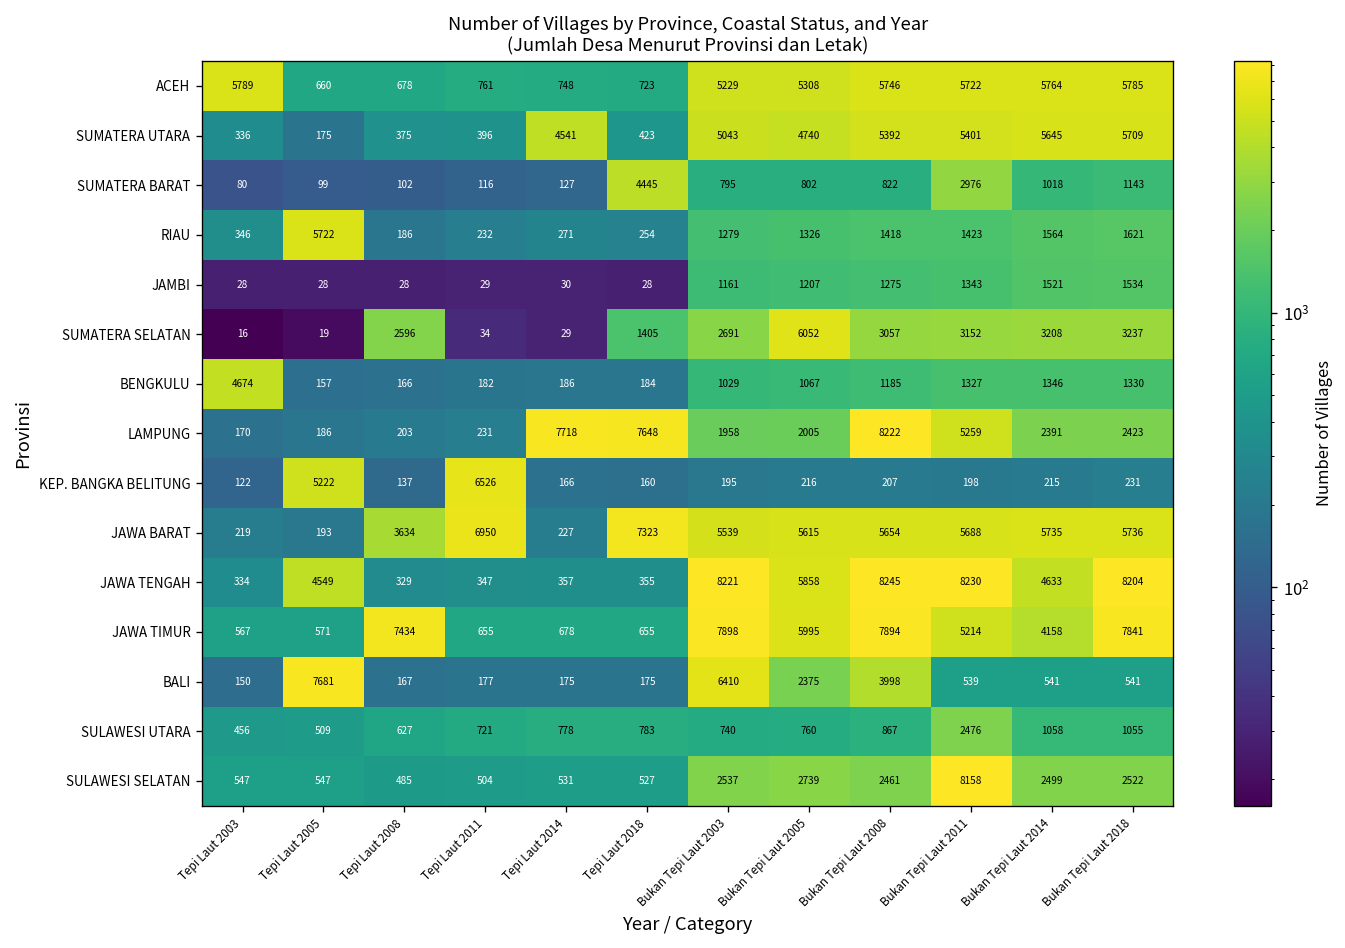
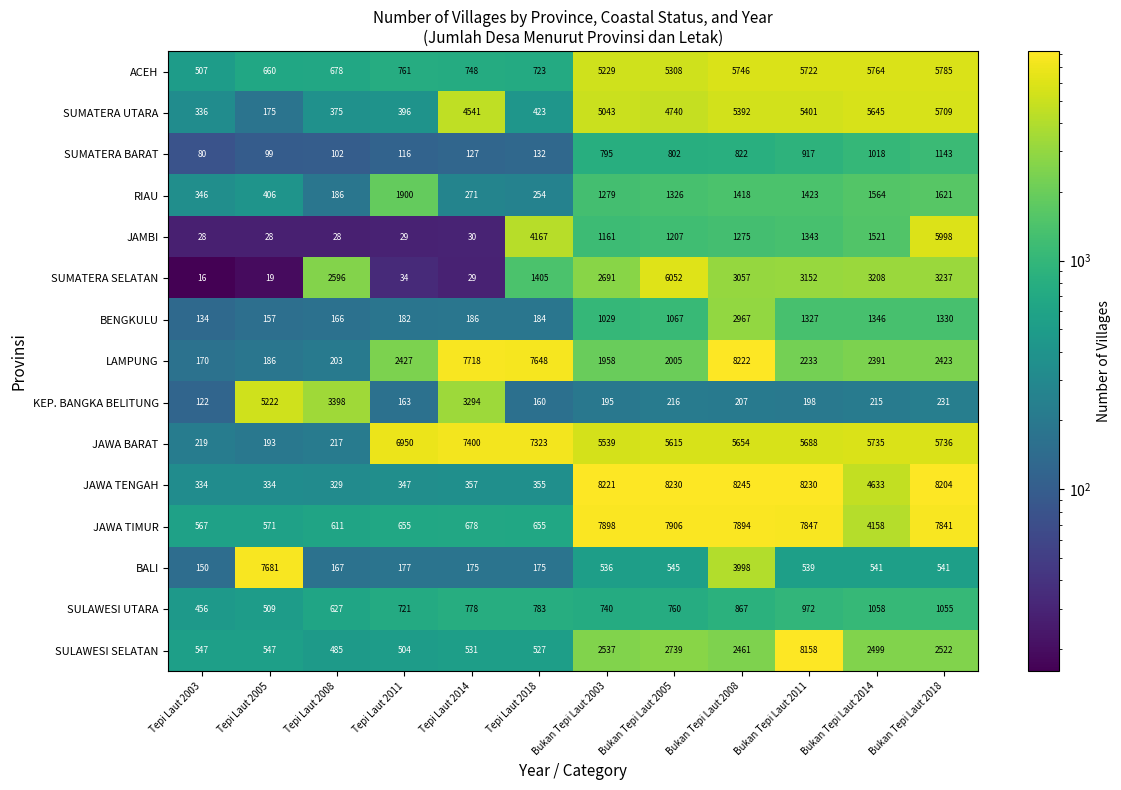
  {
    "ACEH": {
-     "Tepi Laut 2003": 5789,
+     "Tepi Laut 2003": 507,
      "Tepi Laut 2005": 660,
      "Tepi Laut 2008": 678,
      "Tepi Laut 2011": 761,
      "Tepi Laut 2014": 748,
      "Tepi Laut 2018": 723,
      "Bukan Tepi Laut 2003": 5229,
      "Bukan Tepi Laut 2005": 5308,
      "Bukan Tepi Laut 2008": 5746,
      "Bukan Tepi Laut 2011": 5722,
      "Bukan Tepi Laut 2014": 5764,
      "Bukan Tepi Laut 2018": 5785
    },
    "SUMATERA UTARA": {
      "Tepi Laut 2003": 336,
      "Tepi Laut 2005": 175,
      "Tepi Laut 2008": 375,
      "Tepi Laut 2011": 396,
      "Tepi Laut 2014": 4541,
      "Tepi Laut 2018": 423,
      "Bukan Tepi Laut 2003": 5043,
      "Bukan Tepi Laut 2005": 4740,
      "Bukan Tepi Laut 2008": 5392,
      "Bukan Tepi Laut 2011": 5401,
      "Bukan Tepi Laut 2014": 5645,
      "Bukan Tepi Laut 2018": 5709
    },
    "SUMATERA BARAT": {
      "Tepi Laut 2003": 80,
      "Tepi Laut 2005": 99,
      "Tepi Laut 2008": 102,
      "Tepi Laut 2011": 116,
      "Tepi Laut 2014": 127,
-     "Tepi Laut 2018": 4445,
+     "Tepi Laut 2018": 132,
      "Bukan Tepi Laut 2003": 795,
      "Bukan Tepi Laut 2005": 802,
      "Bukan Tepi Laut 2008": 822,
-     "Bukan Tepi Laut 2011": 2976,
+     "Bukan Tepi Laut 2011": 917,
      "Bukan Tepi Laut 2014": 1018,
      "Bukan Tepi Laut 2018": 1143
    },
    "RIAU": {
      "Tepi Laut 2003": 346,
-     "Tepi Laut 2005": 5722,
+     "Tepi Laut 2005": 406,
      "Tepi Laut 2008": 186,
-     "Tepi Laut 2011": 232,
+     "Tepi Laut 2011": 1900,
      "Tepi Laut 2014": 271,
      "Tepi Laut 2018": 254,
      "Bukan Tepi Laut 2003": 1279,
      "Bukan Tepi Laut 2005": 1326,
      "Bukan Tepi Laut 2008": 1418,
      "Bukan Tepi Laut 2011": 1423,
      "Bukan Tepi Laut 2014": 1564,
      "Bukan Tepi Laut 2018": 1621
    },
    "JAMBI": {
      "Tepi Laut 2003": 28,
      "Tepi Laut 2005": 28,
      "Tepi Laut 2008": 28,
      "Tepi Laut 2011": 29,
      "Tepi Laut 2014": 30,
-     "Tepi Laut 2018": 28,
+     "Tepi Laut 2018": 4167,
      "Bukan Tepi Laut 2003": 1161,
      "Bukan Tepi Laut 2005": 1207,
      "Bukan Tepi Laut 2008": 1275,
      "Bukan Tepi Laut 2011": 1343,
      "Bukan Tepi Laut 2014": 1521,
-     "Bukan Tepi Laut 2018": 1534
+     "Bukan Tepi Laut 2018": 5998
    },
    "SUMATERA SELATAN": {
      "Tepi Laut 2003": 16,
      "Tepi Laut 2005": 19,
      "Tepi Laut 2008": 2596,
      "Tepi Laut 2011": 34,
      "Tepi Laut 2014": 29,
      "Tepi Laut 2018": 1405,
      "Bukan Tepi Laut 2003": 2691,
      "Bukan Tepi Laut 2005": 6052,
      "Bukan Tepi Laut 2008": 3057,
      "Bukan Tepi Laut 2011": 3152,
      "Bukan Tepi Laut 2014": 3208,
      "Bukan Tepi Laut 2018": 3237
    },
    "BENGKULU": {
-     "Tepi Laut 2003": 4674,
+     "Tepi Laut 2003": 134,
      "Tepi Laut 2005": 157,
      "Tepi Laut 2008": 166,
      "Tepi Laut 2011": 182,
      "Tepi Laut 2014": 186,
      "Tepi Laut 2018": 184,
      "Bukan Tepi Laut 2003": 1029,
      "Bukan Tepi Laut 2005": 1067,
-     "Bukan Tepi Laut 2008": 1185,
+     "Bukan Tepi Laut 2008": 2967,
      "Bukan Tepi Laut 2011": 1327,
      "Bukan Tepi Laut 2014": 1346,
      "Bukan Tepi Laut 2018": 1330
    },
    "LAMPUNG": {
      "Tepi Laut 2003": 170,
      "Tepi Laut 2005": 186,
      "Tepi Laut 2008": 203,
-     "Tepi Laut 2011": 231,
+     "Tepi Laut 2011": 2427,
      "Tepi Laut 2014": 7718,
      "Tepi Laut 2018": 7648,
      "Bukan Tepi Laut 2003": 1958,
      "Bukan Tepi Laut 2005": 2005,
      "Bukan Tepi Laut 2008": 8222,
-     "Bukan Tepi Laut 2011": 5259,
+     "Bukan Tepi Laut 2011": 2233,
      "Bukan Tepi Laut 2014": 2391,
      "Bukan Tepi Laut 2018": 2423
    },
    "KEP. BANGKA BELITUNG": {
      "Tepi Laut 2003": 122,
      "Tepi Laut 2005": 5222,
-     "Tepi Laut 2008": 137,
-     "Tepi Laut 2011": 6526,
-     "Tepi Laut 2014": 166,
+     "Tepi Laut 2008": 3398,
+     "Tepi Laut 2011": 163,
+     "Tepi Laut 2014": 3294,
      "Tepi Laut 2018": 160,
      "Bukan Tepi Laut 2003": 195,
      "Bukan Tepi Laut 2005": 216,
      "Bukan Tepi Laut 2008": 207,
      "Bukan Tepi Laut 2011": 198,
      "Bukan Tepi Laut 2014": 215,
      "Bukan Tepi Laut 2018": 231
    },
    "JAWA BARAT": {
      "Tepi Laut 2003": 219,
      "Tepi Laut 2005": 193,
-     "Tepi Laut 2008": 3634,
+     "Tepi Laut 2008": 217,
      "Tepi Laut 2011": 6950,
-     "Tepi Laut 2014": 227,
+     "Tepi Laut 2014": 7400,
      "Tepi Laut 2018": 7323,
      "Bukan Tepi Laut 2003": 5539,
      "Bukan Tepi Laut 2005": 5615,
      "Bukan Tepi Laut 2008": 5654,
      "Bukan Tepi Laut 2011": 5688,
      "Bukan Tepi Laut 2014": 5735,
      "Bukan Tepi Laut 2018": 5736
    },
    "JAWA TENGAH": {
      "Tepi Laut 2003": 334,
-     "Tepi Laut 2005": 4549,
+     "Tepi Laut 2005": 334,
      "Tepi Laut 2008": 329,
      "Tepi Laut 2011": 347,
      "Tepi Laut 2014": 357,
      "Tepi Laut 2018": 355,
      "Bukan Tepi Laut 2003": 8221,
-     "Bukan Tepi Laut 2005": 5858,
+     "Bukan Tepi Laut 2005": 8230,
      "Bukan Tepi Laut 2008": 8245,
      "Bukan Tepi Laut 2011": 8230,
      "Bukan Tepi Laut 2014": 4633,
      "Bukan Tepi Laut 2018": 8204
    },
    "JAWA TIMUR": {
      "Tepi Laut 2003": 567,
      "Tepi Laut 2005": 571,
-     "Tepi Laut 2008": 7434,
+     "Tepi Laut 2008": 611,
      "Tepi Laut 2011": 655,
      "Tepi Laut 2014": 678,
      "Tepi Laut 2018": 655,
      "Bukan Tepi Laut 2003": 7898,
-     "Bukan Tepi Laut 2005": 5995,
+     "Bukan Tepi Laut 2005": 7906,
      "Bukan Tepi Laut 2008": 7894,
-     "Bukan Tepi Laut 2011": 5214,
+     "Bukan Tepi Laut 2011": 7847,
      "Bukan Tepi Laut 2014": 4158,
      "Bukan Tepi Laut 2018": 7841
    },
    "BALI": {
      "Tepi Laut 2003": 150,
      "Tepi Laut 2005": 7681,
      "Tepi Laut 2008": 167,
      "Tepi Laut 2011": 177,
      "Tepi Laut 2014": 175,
      "Tepi Laut 2018": 175,
-     "Bukan Tepi Laut 2003": 6410,
-     "Bukan Tepi Laut 2005": 2375,
+     "Bukan Tepi Laut 2003": 536,
+     "Bukan Tepi Laut 2005": 545,
      "Bukan Tepi Laut 2008": 3998,
      "Bukan Tepi Laut 2011": 539,
      "Bukan Tepi Laut 2014": 541,
      "Bukan Tepi Laut 2018": 541
    },
    "SULAWESI UTARA": {
      "Tepi Laut 2003": 456,
      "Tepi Laut 2005": 509,
      "Tepi Laut 2008": 627,
      "Tepi Laut 2011": 721,
      "Tepi Laut 2014": 778,
      "Tepi Laut 2018": 783,
      "Bukan Tepi Laut 2003": 740,
      "Bukan Tepi Laut 2005": 760,
      "Bukan Tepi Laut 2008": 867,
-     "Bukan Tepi Laut 2011": 2476,
+     "Bukan Tepi Laut 2011": 972,
      "Bukan Tepi Laut 2014": 1058,
      "Bukan Tepi Laut 2018": 1055
    },
    "SULAWESI SELATAN": {
      "Tepi Laut 2003": 547,
      "Tepi Laut 2005": 547,
      "Tepi Laut 2008": 485,
      "Tepi Laut 2011": 504,
      "Tepi Laut 2014": 531,
      "Tepi Laut 2018": 527,
      "Bukan Tepi Laut 2003": 2537,
      "Bukan Tepi Laut 2005": 2739,
      "Bukan Tepi Laut 2008": 2461,
      "Bukan Tepi Laut 2011": 8158,
      "Bukan Tepi Laut 2014": 2499,
      "Bukan Tepi Laut 2018": 2522
    }
  }
